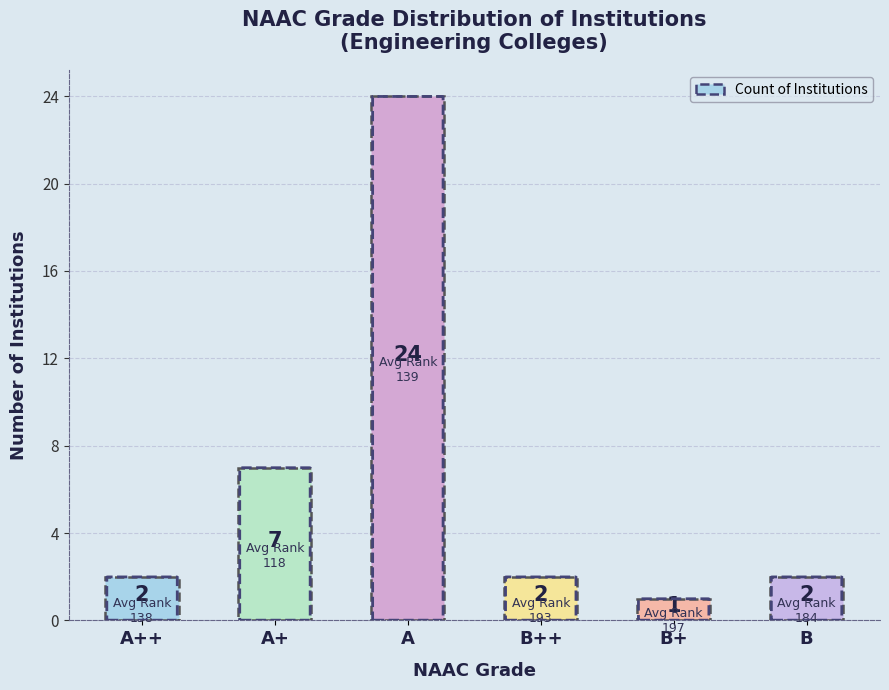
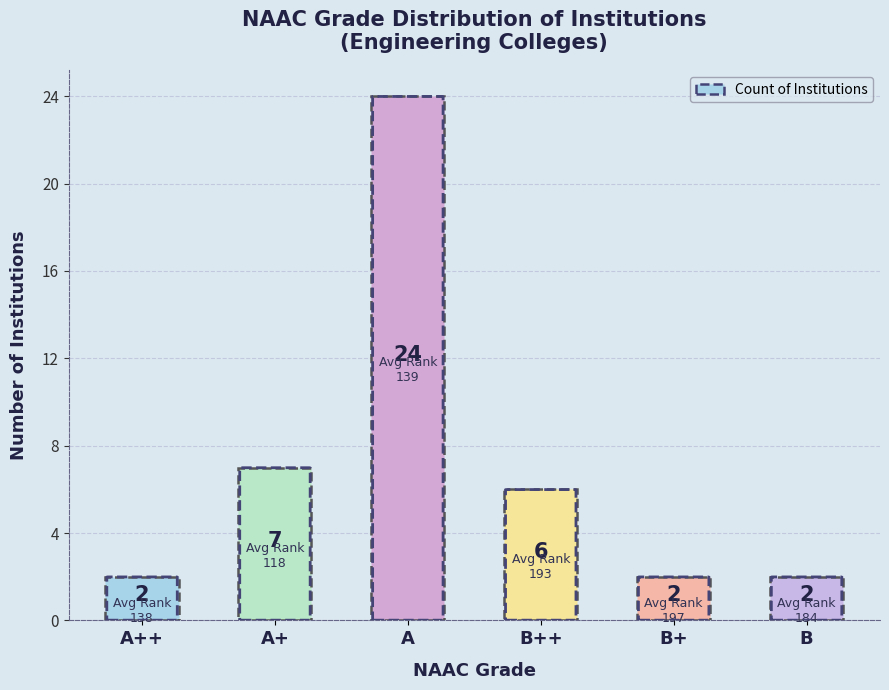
  {
-   "B++": 2,
-   "B+": 1
+   "B++": 6,
+   "B+": 2
  }
